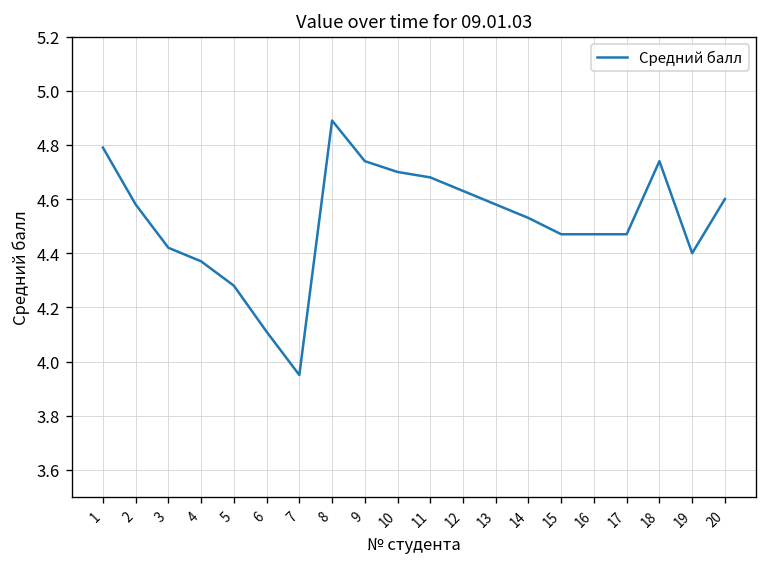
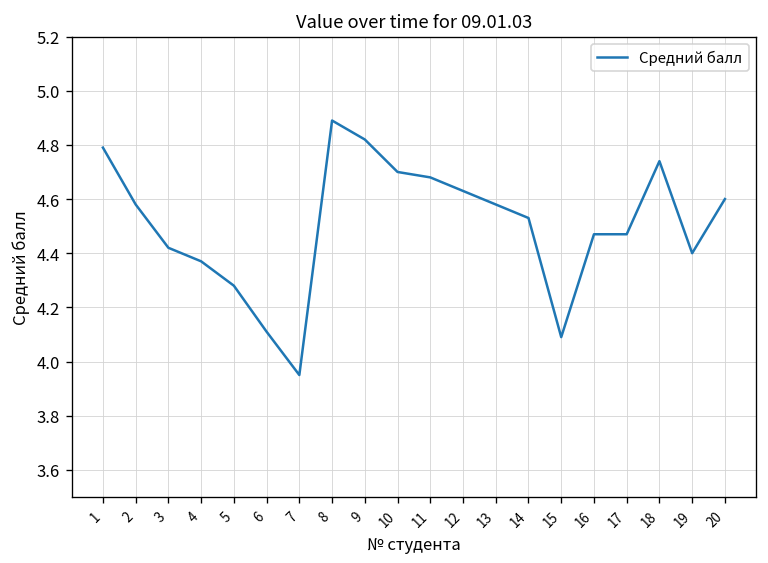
  {
    "1": 4.79,
    "2": 4.58,
    "3": 4.42,
    "4": 4.37,
    "5": 4.28,
    "6": 4.11,
    "7": 3.95,
    "8": 4.89,
-   "9": 4.74,
+   "9": 4.82,
    "10": 4.70,
    "11": 4.68,
    "12": 4.63,
    "13": 4.58,
    "14": 4.53,
-   "15": 4.47,
+   "15": 4.09,
    "16": 4.47,
    "17": 4.47,
    "18": 4.74,
    "19": 4.40,
    "20": 4.60
  }
